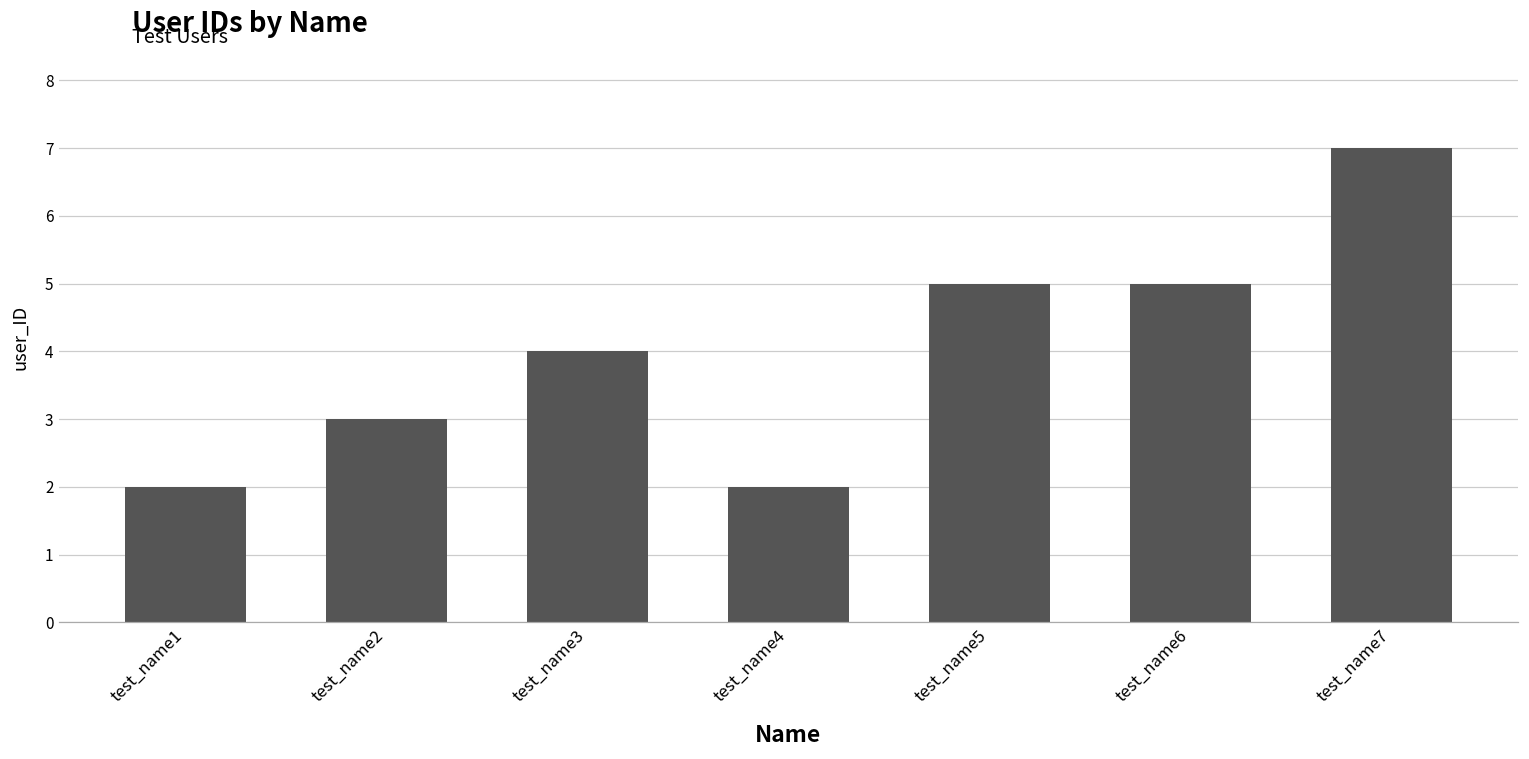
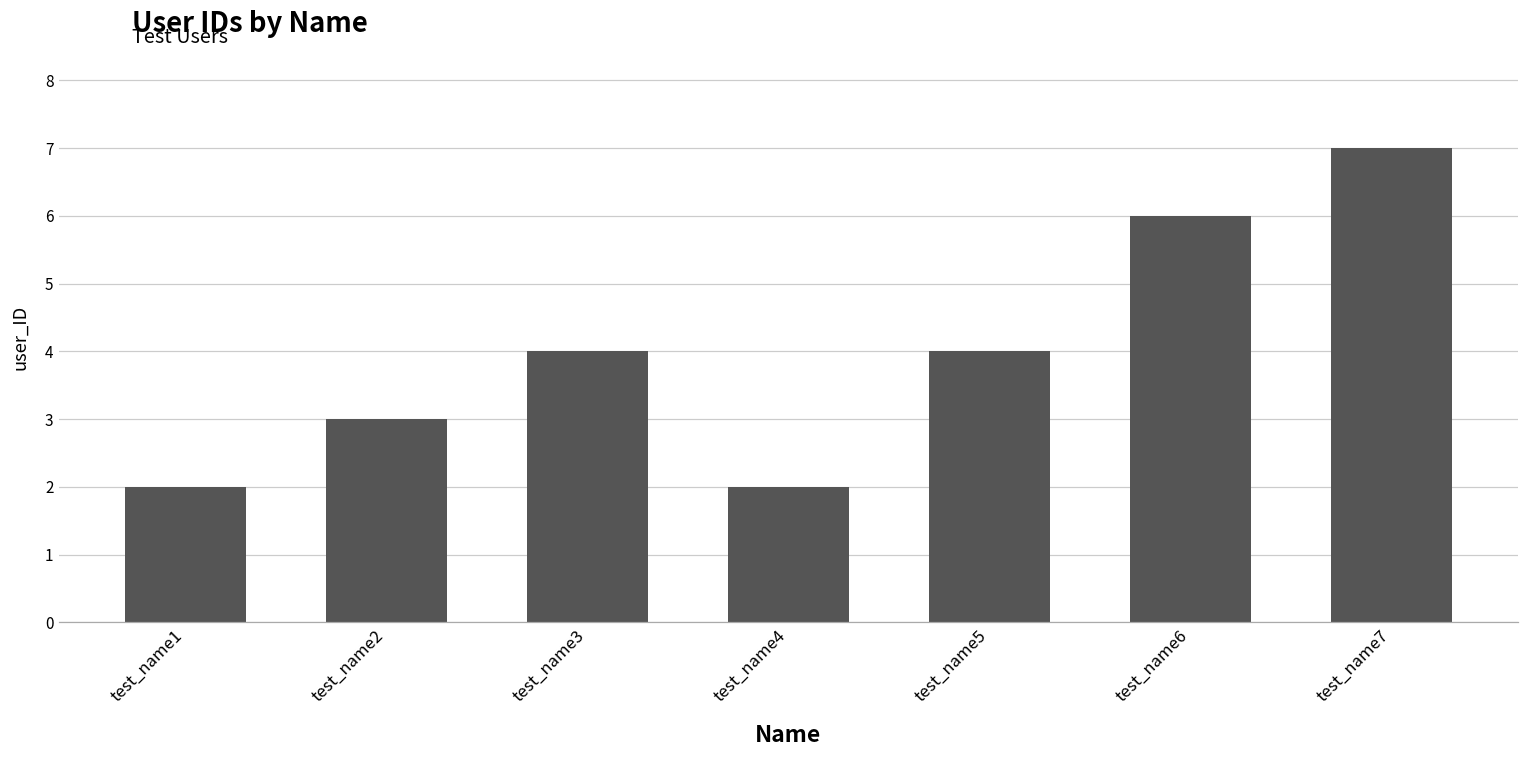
  {
    "test_name1": 2,
    "test_name2": 3,
    "test_name3": 4,
    "test_name4": 2,
-   "test_name5": 5,
-   "test_name6": 5,
+   "test_name5": 4,
+   "test_name6": 6,
    "test_name7": 7
  }
